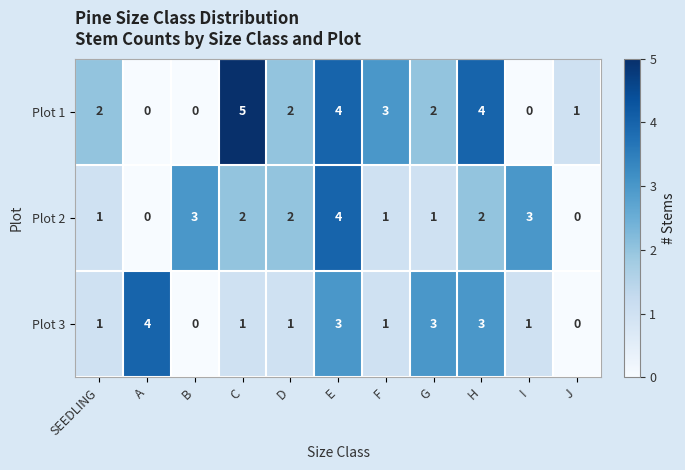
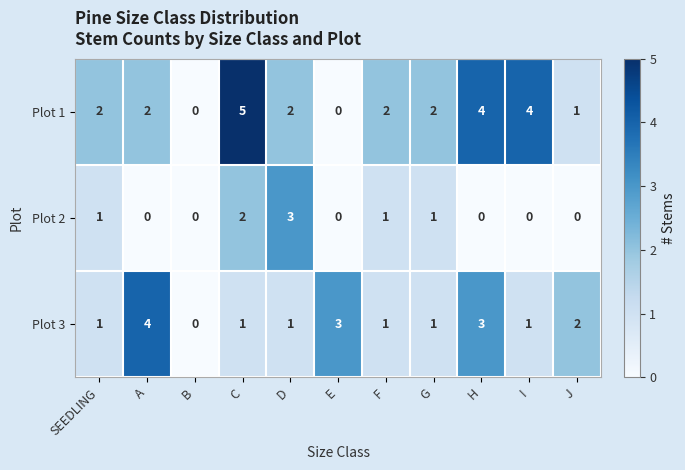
  {
    "Plot 1": {
      "SEEDLING": 2,
-     "A": 0,
+     "A": 2,
      "B": 0,
      "C": 5,
      "D": 2,
-     "E": 4,
-     "F": 3,
+     "E": 0,
+     "F": 2,
      "G": 2,
      "H": 4,
-     "I": 0,
+     "I": 4,
      "J": 1
    },
    "Plot 2": {
      "SEEDLING": 1,
      "A": 0,
-     "B": 3,
+     "B": 0,
      "C": 2,
-     "D": 2,
-     "E": 4,
+     "D": 3,
+     "E": 0,
      "F": 1,
      "G": 1,
-     "H": 2,
-     "I": 3,
+     "H": 0,
+     "I": 0,
      "J": 0
    },
    "Plot 3": {
      "SEEDLING": 1,
      "A": 4,
      "B": 0,
      "C": 1,
      "D": 1,
      "E": 3,
      "F": 1,
-     "G": 3,
+     "G": 1,
      "H": 3,
      "I": 1,
-     "J": 0
+     "J": 2
    }
  }
